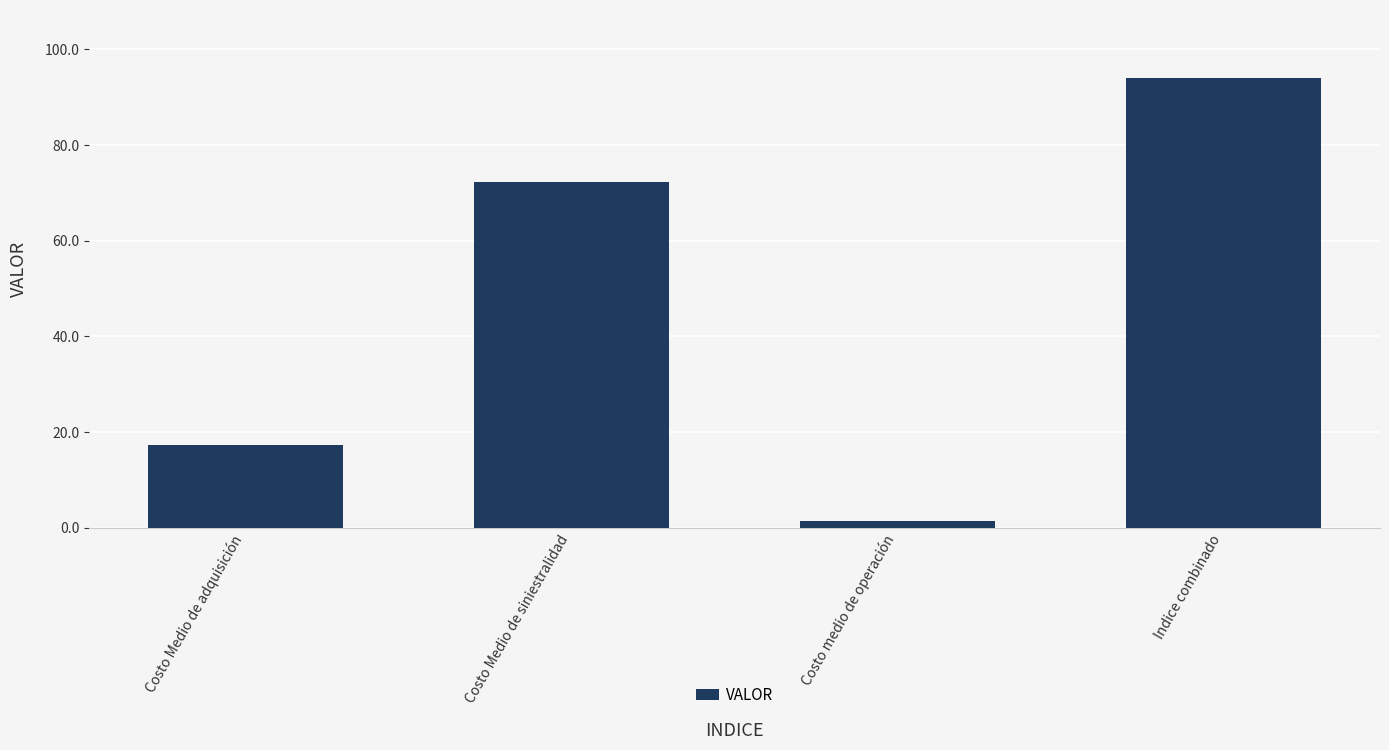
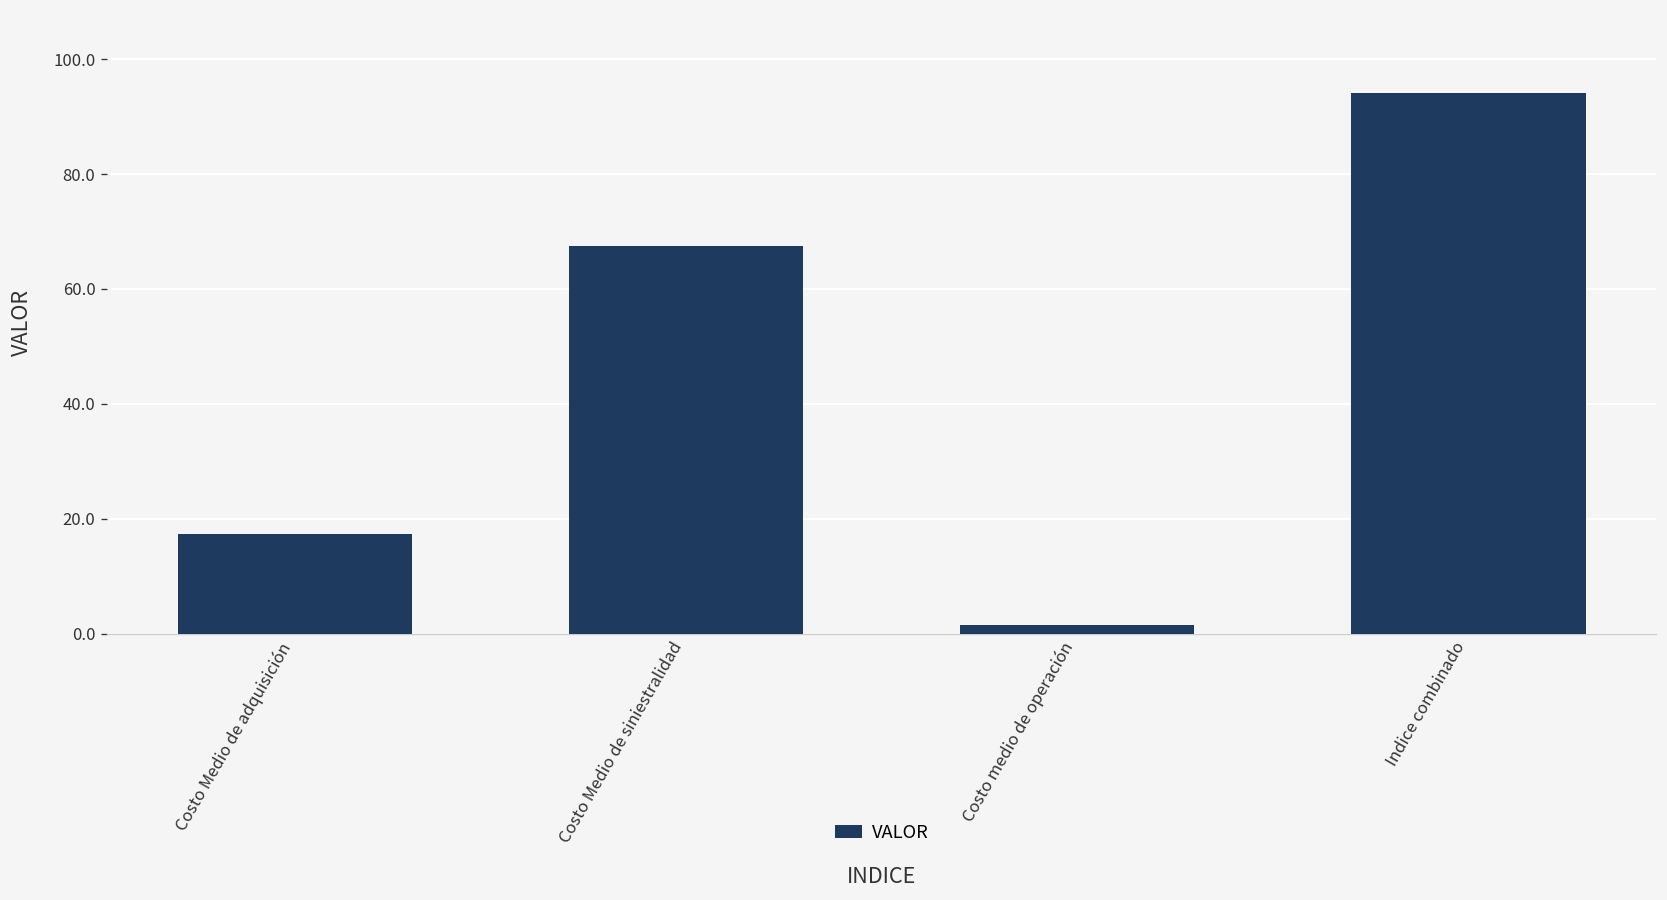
  {
    "Costo Medio de adquisición": 17,
-   "Costo Medio de siniestralidad": 72,
+   "Costo Medio de siniestralidad": 67,
    "Costo medio de operación": 2,
    "Indice combinado": 94
  }
